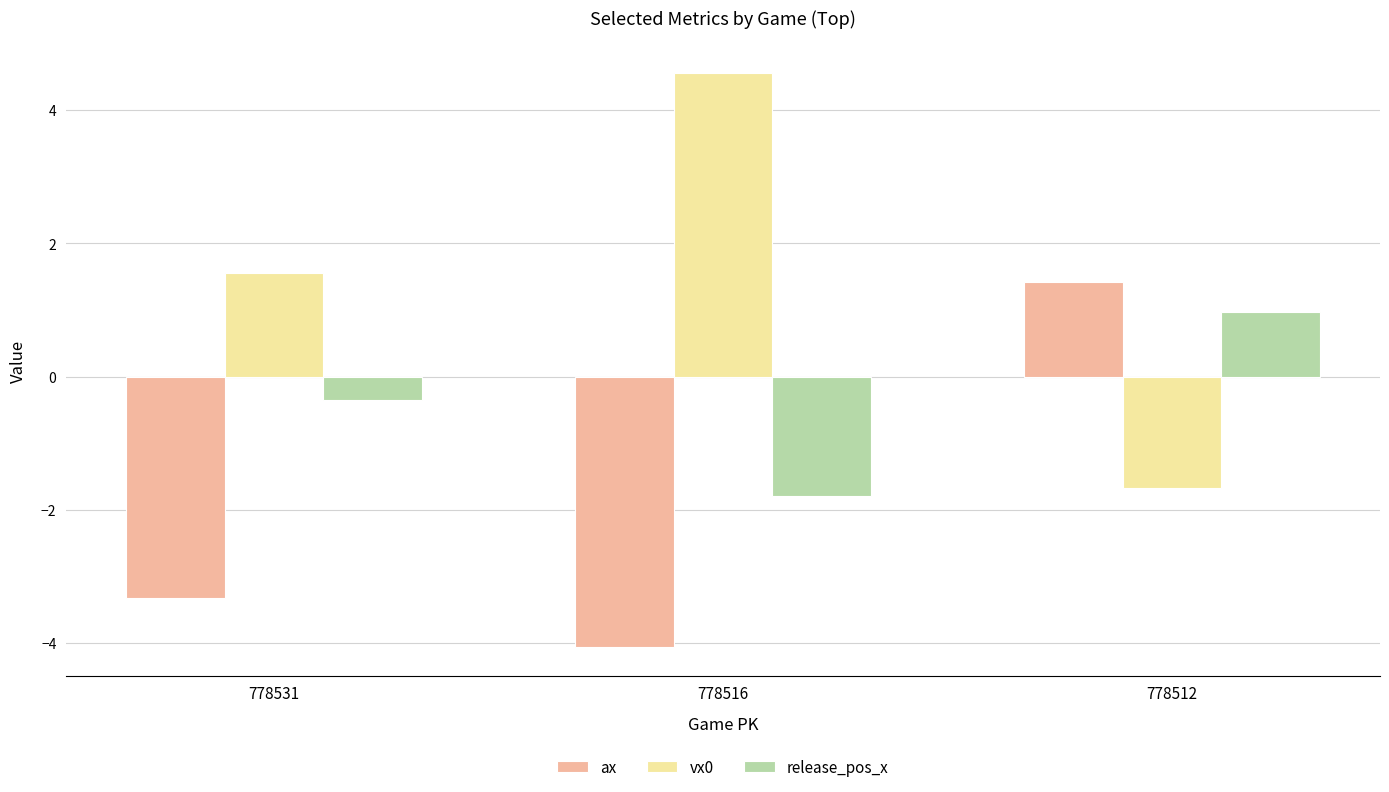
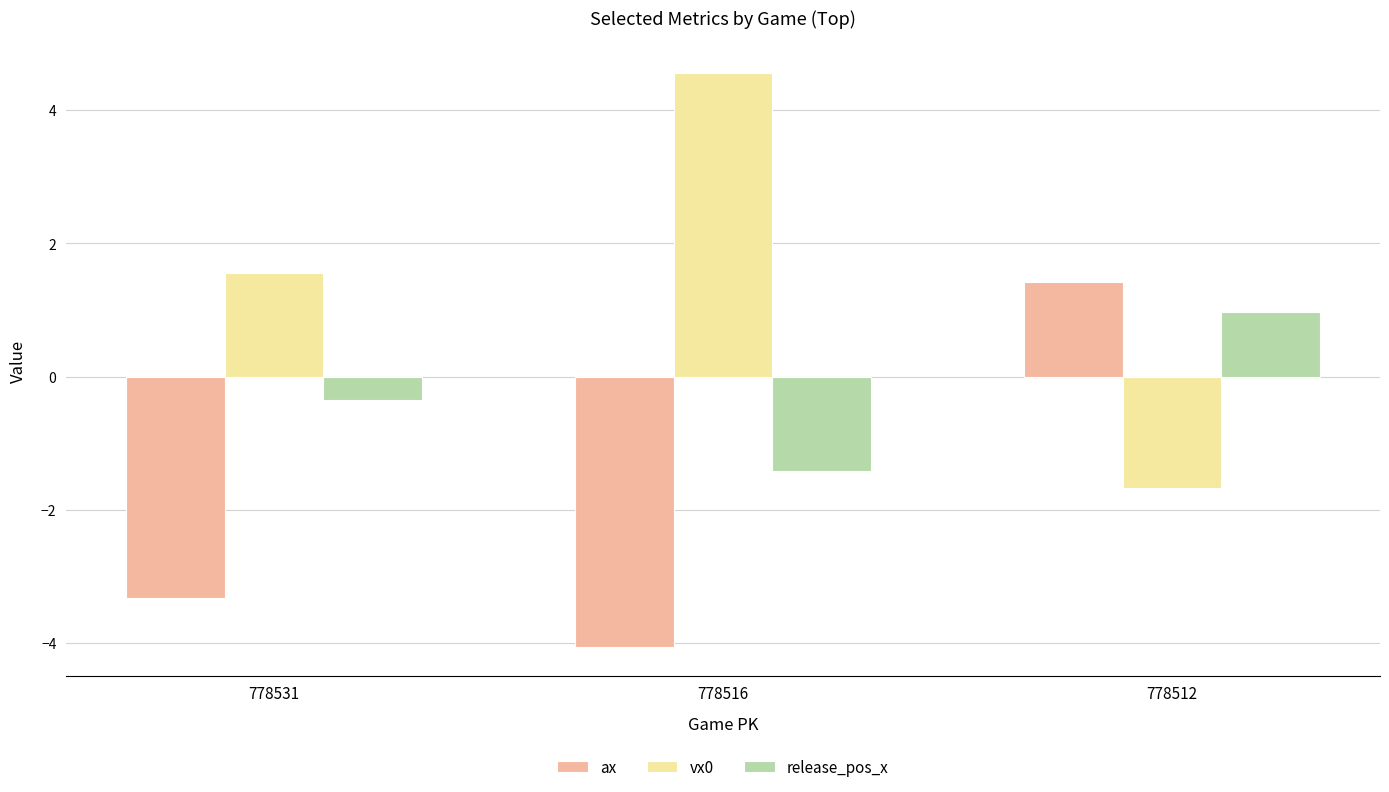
  {
    "release_pos_x": {
      "778531": -0.4,
-     "778516": -1.8,
+     "778516": -1.4,
      "778512": 1.0
    }
  }
